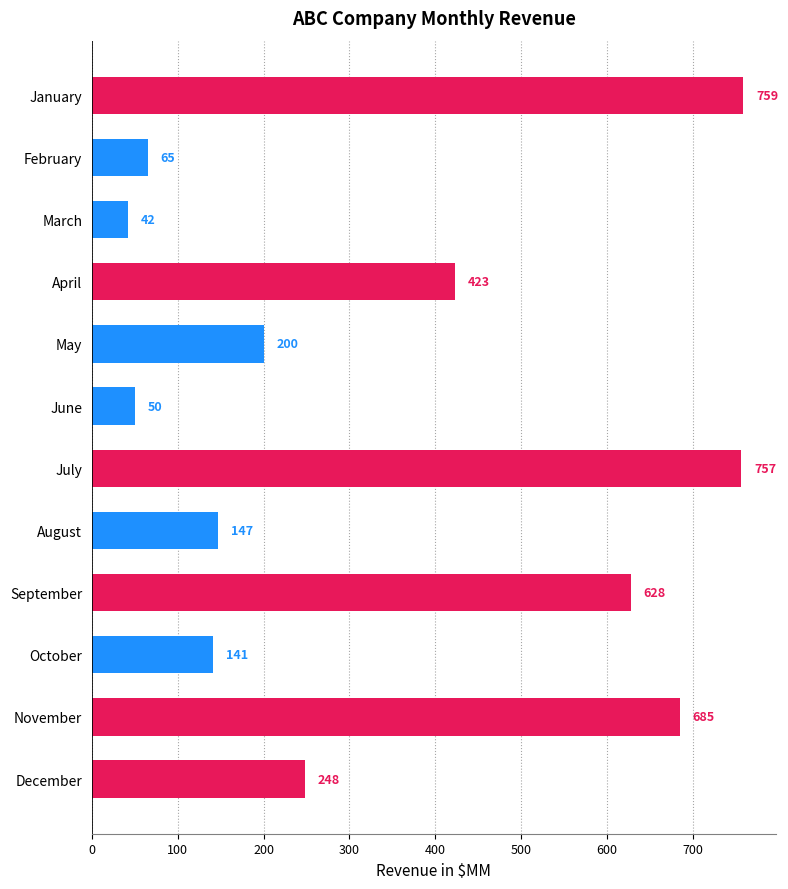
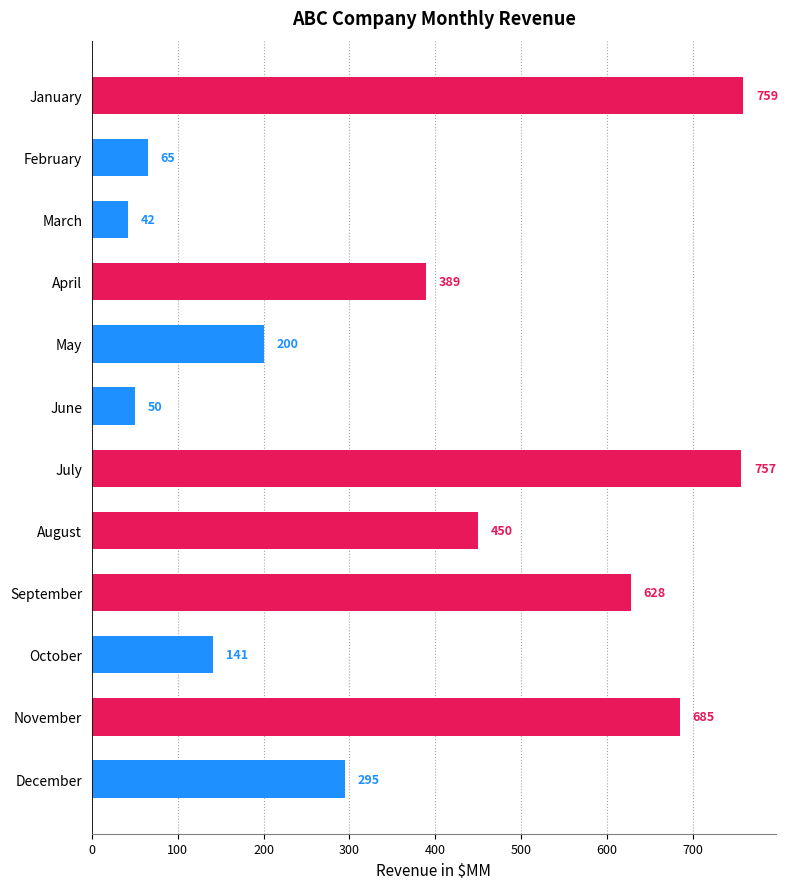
  {
    "January": 759,
    "February": 65,
    "March": 42,
-   "April": 423,
+   "April": 389,
    "May": 200,
    "June": 50,
    "July": 757,
-   "August": 147,
+   "August": 450,
    "September": 628,
    "October": 141,
    "November": 685,
-   "December": 248
+   "December": 295
  }
